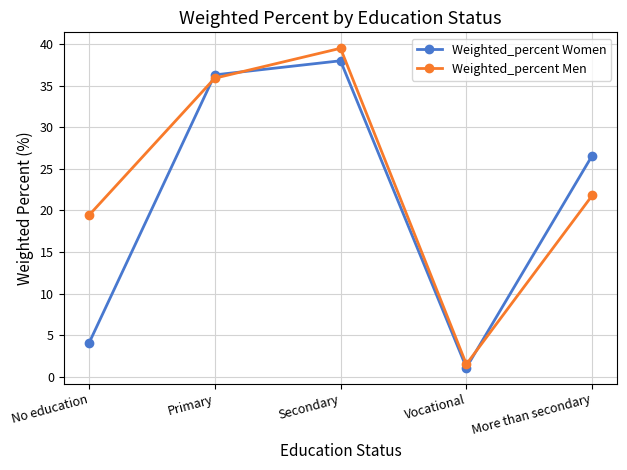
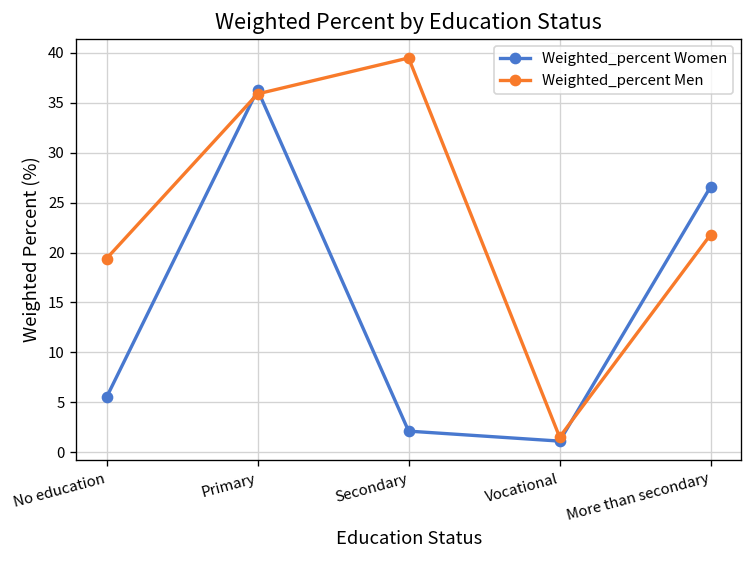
  {
    "Weighted_percent Women": {
-     "No education": 4,
+     "No education": 6,
      "Primary": 36,
-     "Secondary": 38,
+     "Secondary": 2,
      "Vocational": 1,
      "More than secondary": 27
    },
    "Weighted_percent Men": {
      "No education": 19,
      "Primary": 36,
      "Secondary": 40,
      "Vocational": 2,
      "More than secondary": 22
    }
  }
